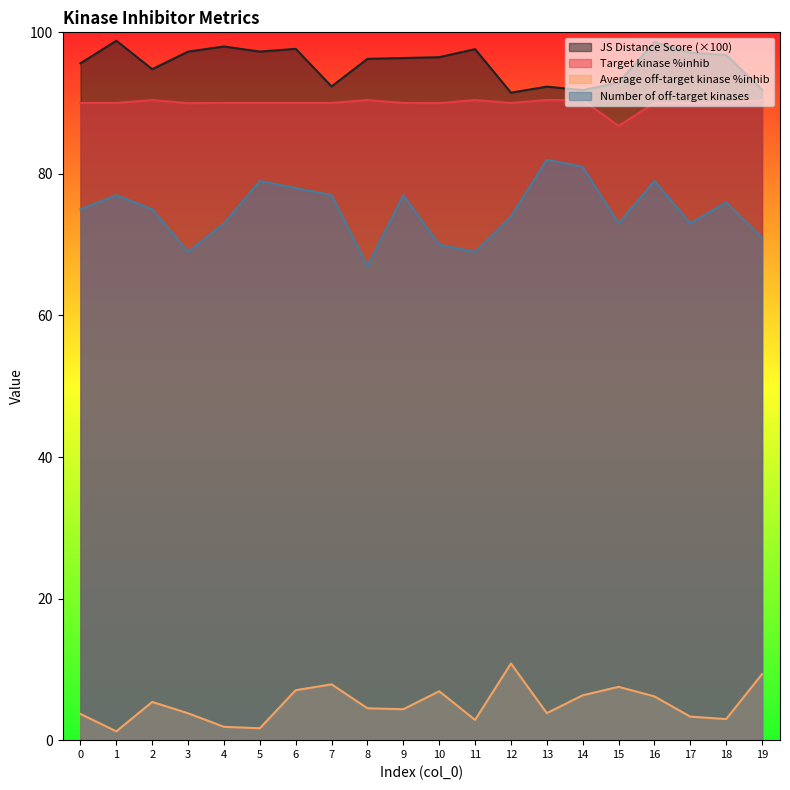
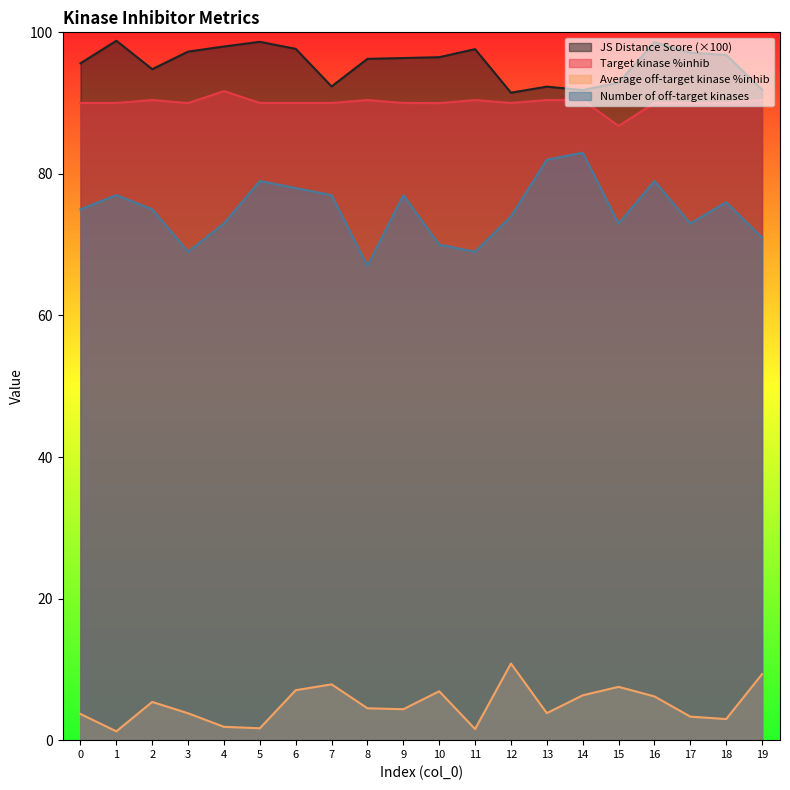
  {
    "JS Distance Score (×100)": {
      "0": 96,
      "1": 99,
      "2": 95,
      "3": 97,
      "4": 98,
-     "5": 97,
+     "5": 99,
      "6": 98,
      "7": 92,
      "8": 96,
      "9": 96,
      "10": 96,
      "11": 98,
      "12": 91,
      "13": 92
    },
    "Target kinase %inhib": {
      "0": 90,
      "1": 90,
      "2": 90,
      "3": 90,
-     "4": 90,
+     "4": 92,
      "5": 90,
      "6": 90,
      "7": 90,
      "8": 90,
      "9": 90,
      "10": 90,
      "11": 90,
      "12": 90,
      "13": 90,
      "15": 87
    },
    "Average off-target kinase %inhib": {
      "0": 4,
      "1": 1,
      "2": 5,
      "3": 4,
      "4": 2,
      "5": 2,
      "6": 7,
      "7": 8,
      "8": 5,
      "9": 4,
      "10": 7,
-     "11": 3,
+     "11": 2,
      "12": 11,
      "13": 4,
      "14": 6,
      "15": 8,
      "16": 6,
      "17": 3,
      "18": 3,
      "19": 9
    },
    "Number of off-target kinases": {
      "0": 75,
      "1": 77,
      "2": 75,
      "3": 69,
      "4": 73,
      "5": 79,
      "6": 78,
      "7": 77,
      "8": 67,
      "9": 77,
      "10": 70,
      "11": 69,
      "12": 74,
      "13": 82,
-     "14": 81,
+     "14": 83,
      "15": 73,
      "16": 79,
      "17": 73,
      "18": 76,
      "19": 71
    }
  }
